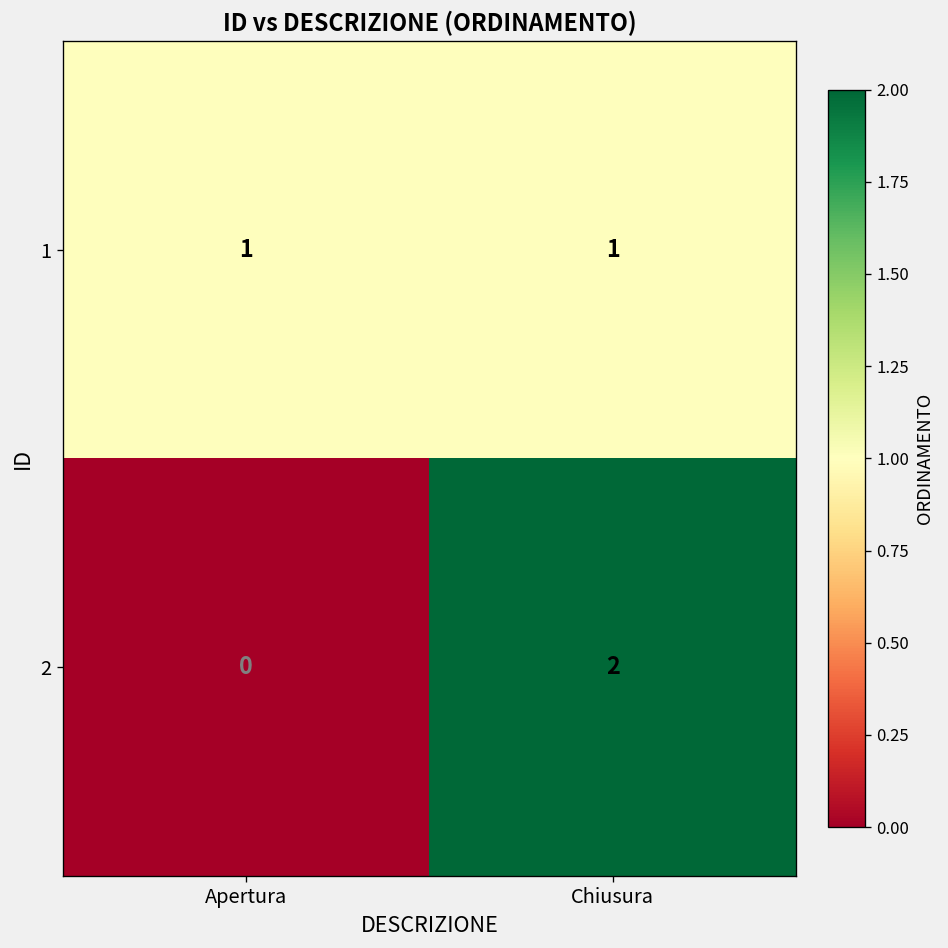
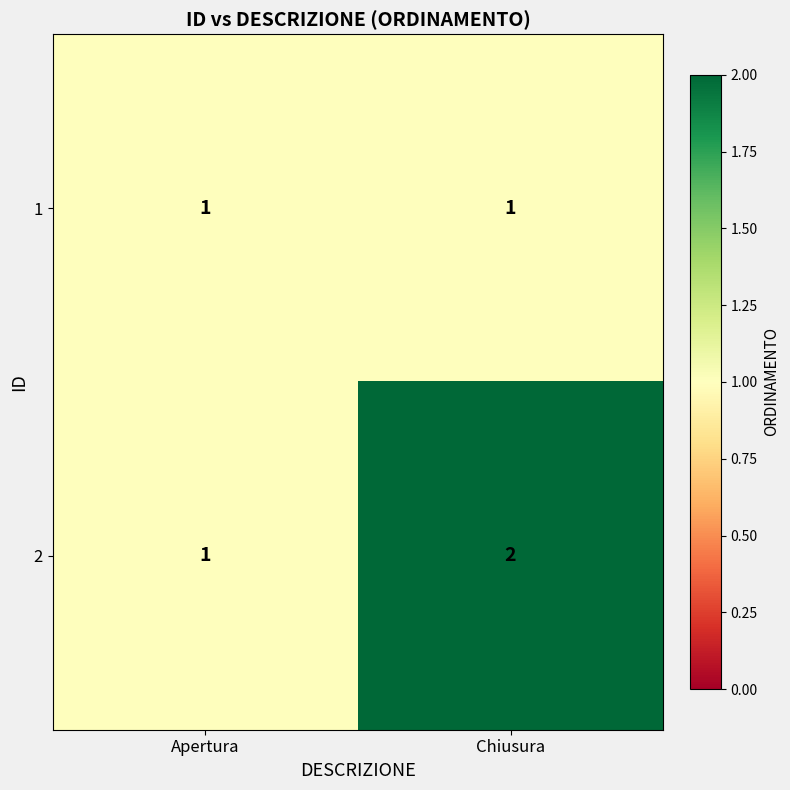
  {
    "1": {
      "Apertura": 1,
      "Chiusura": 1
    },
    "2": {
-     "Apertura": 0,
+     "Apertura": 1,
      "Chiusura": 2
    }
  }
